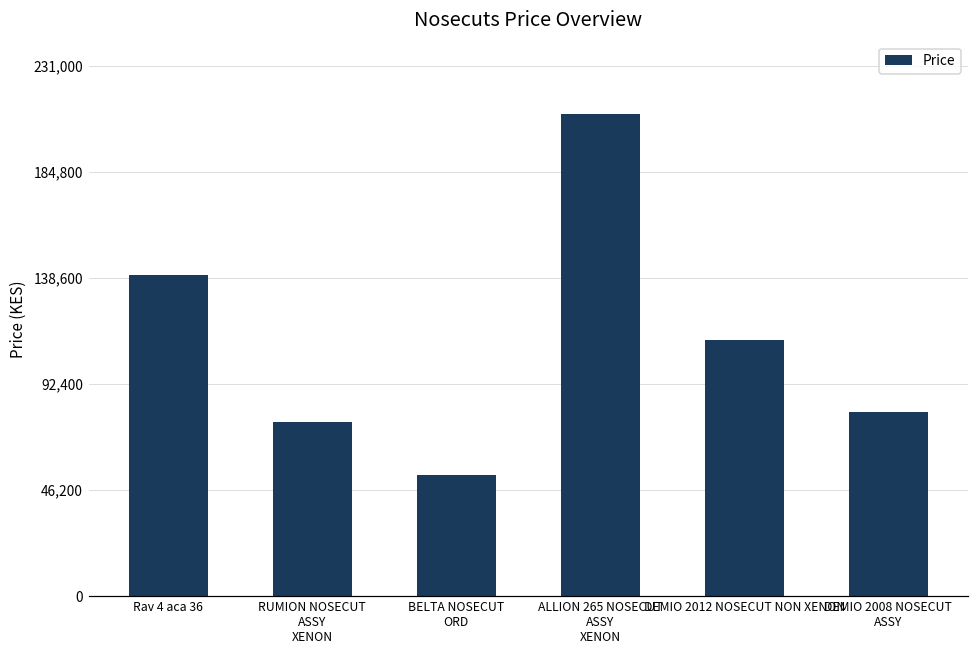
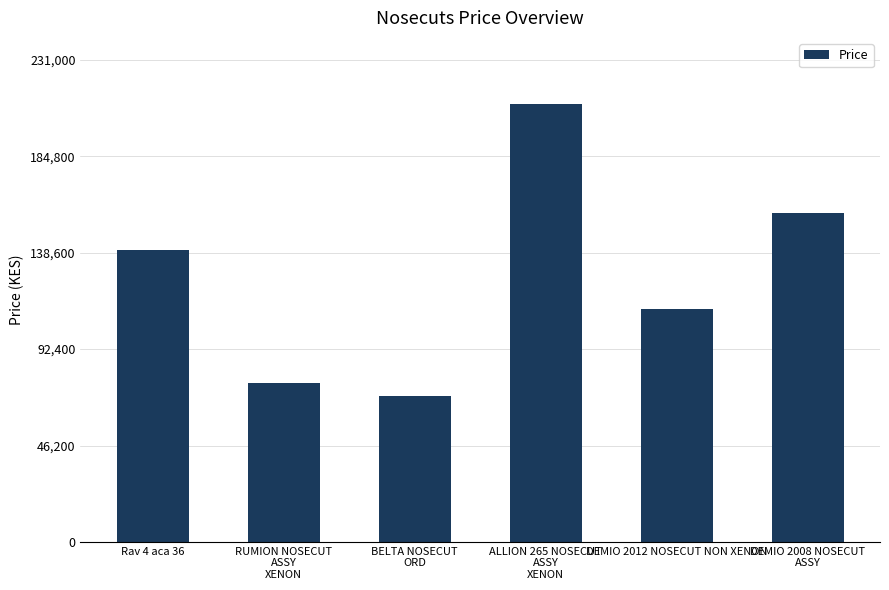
  {
    "Rav 4 aca 36": "140,000",
    "RUMION NOSECUT ASSY XENON": "76,000",
-   "BELTA NOSECUT ORD": "53,000",
+   "BELTA NOSECUT ORD": "70,000",
    "ALLION 265 NOSECUT ASSY XENON": "210,000",
    "DEMIO 2012 NOSECUT NON XENON": "112,000",
-   "DEMIO 2008 NOSECUT ASSY": "80,000"
+   "DEMIO 2008 NOSECUT ASSY": "158,000"
  }
